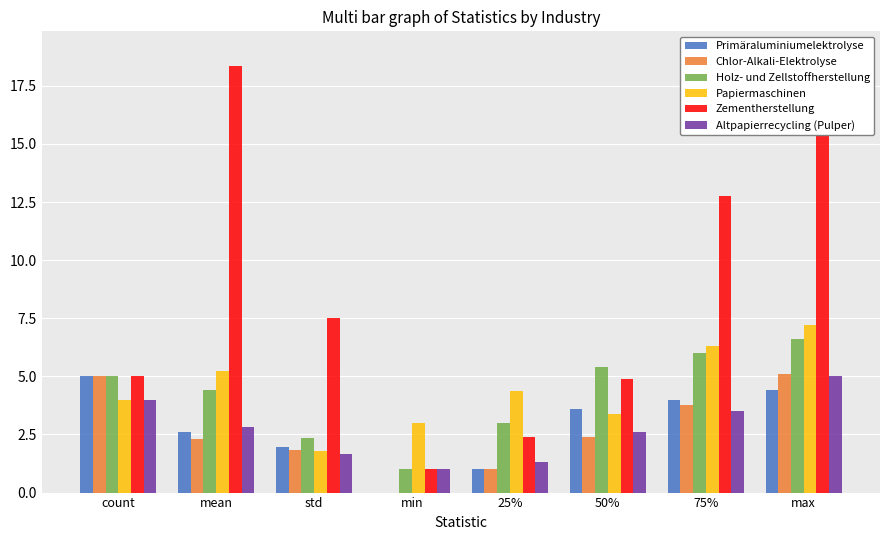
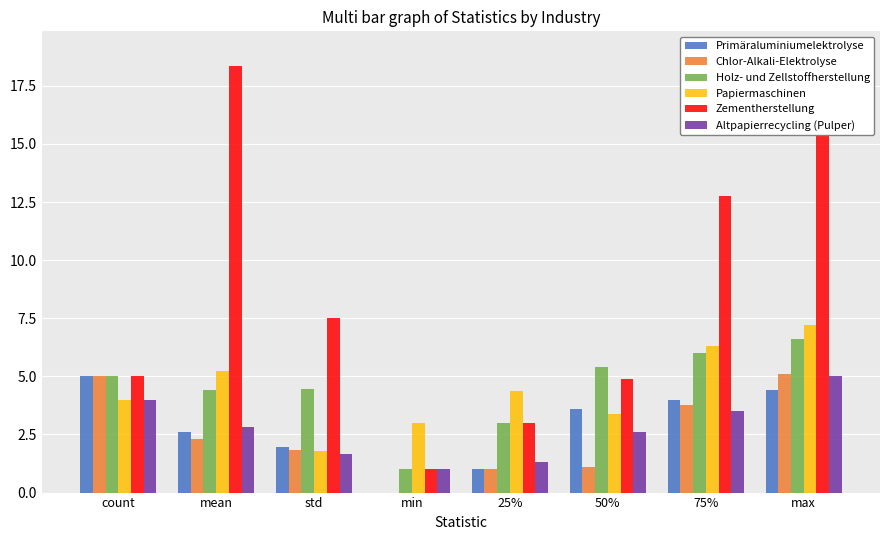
  {
    "Primäraluminiumelektrolyse": {
      "count": 5.0,
      "mean": 2.6,
      "std": 2.0,
      "min": 0.0,
      "25%": 1.0,
      "50%": 3.6,
      "75%": 4.0,
      "max": 4.4
    },
    "Chlor-Alkali-Elektrolyse": {
      "count": 5.0,
      "mean": 2.3,
      "std": 1.8,
      "min": 0.0,
      "25%": 1.0,
-     "50%": 2.4,
+     "50%": 1.1,
      "75%": 3.8,
      "max": 5.1
    },
    "Holz- und Zellstoffherstellung": {
      "count": 5.0,
      "mean": 4.4,
-     "std": 2.3,
+     "std": 4.5,
      "min": 1.0,
      "25%": 3.0,
      "50%": 5.4,
      "75%": 6.0,
      "max": 6.6
    },
    "Papiermaschinen": {
      "count": 4.0,
      "mean": 5.3,
      "std": 1.8,
      "min": 3.0,
      "25%": 4.4,
      "50%": 3.4,
      "75%": 6.3,
      "max": 7.2
    },
    "Zementherstellung": {
      "count": 5.0,
      "mean": 18.3,
      "std": 7.5,
      "min": 1.0,
-     "25%": 2.4,
+     "25%": 3.0,
      "50%": 4.9,
      "75%": 12.8
    },
    "Altpapierrecycling (Pulper)": {
      "count": 4.0,
      "mean": 2.8,
      "std": 1.7,
      "min": 1.0,
      "25%": 1.3,
      "50%": 2.6,
      "75%": 3.5,
      "max": 5.0
    }
  }
